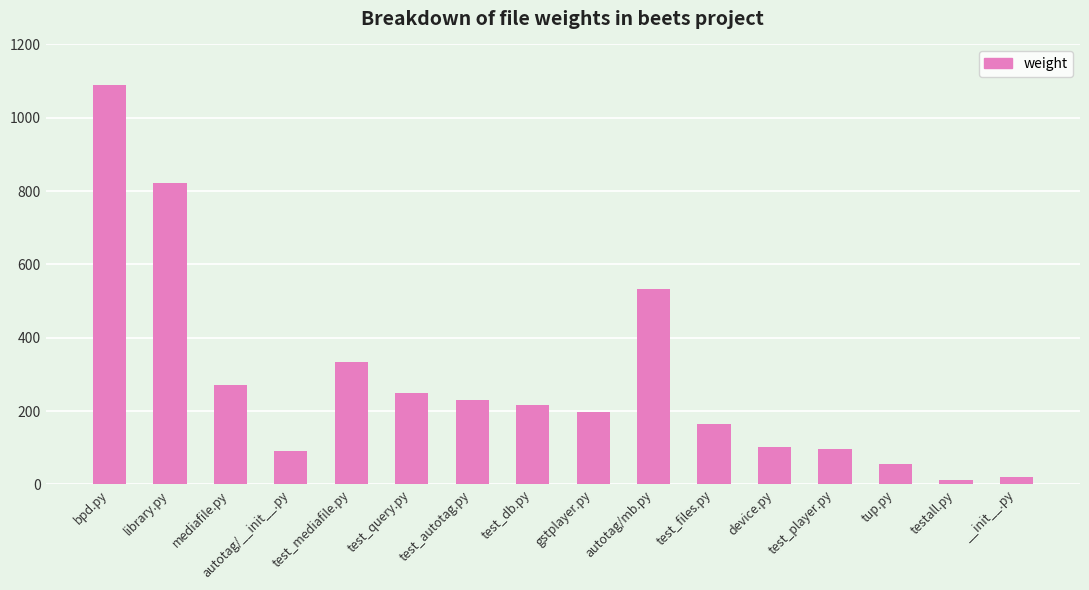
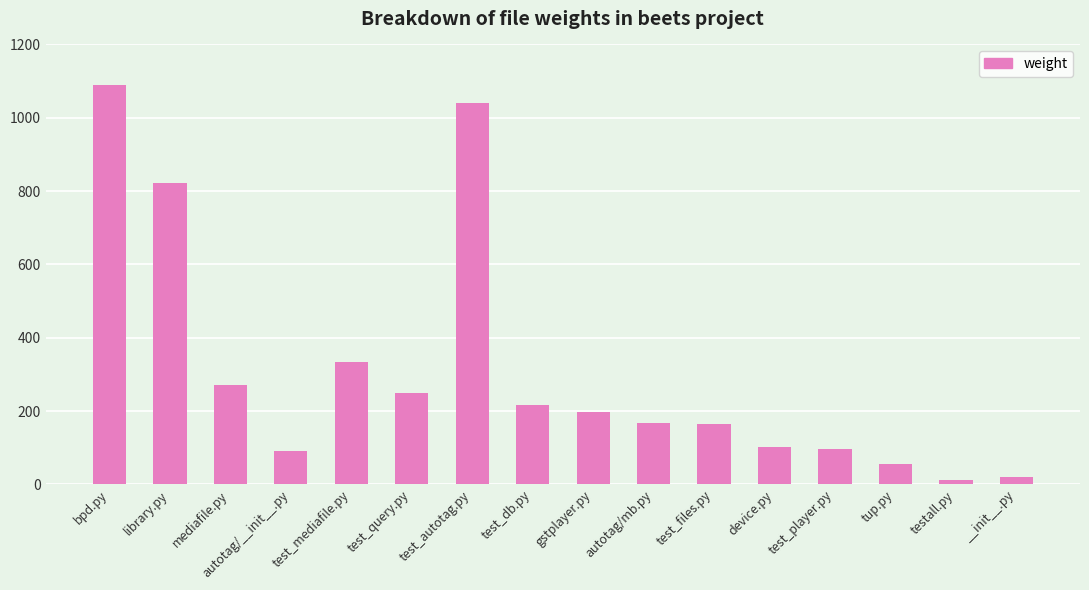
  {
    "bpd.py": 1090,
    "library.py": 820,
    "mediafile.py": 270,
    "autotag/__init__.py": 90,
    "test_mediafile.py": 340,
    "test_query.py": 250,
-   "test_autotag.py": 230,
+   "test_autotag.py": 1040,
    "test_db.py": 220,
    "gstplayer.py": 200,
-   "autotag/mb.py": 530,
+   "autotag/mb.py": 170,
    "test_files.py": 170,
    "device.py": 100,
    "test_player.py": 100,
    "tup.py": 60,
    "testall.py": 10,
    "__init__.py": 20
  }
